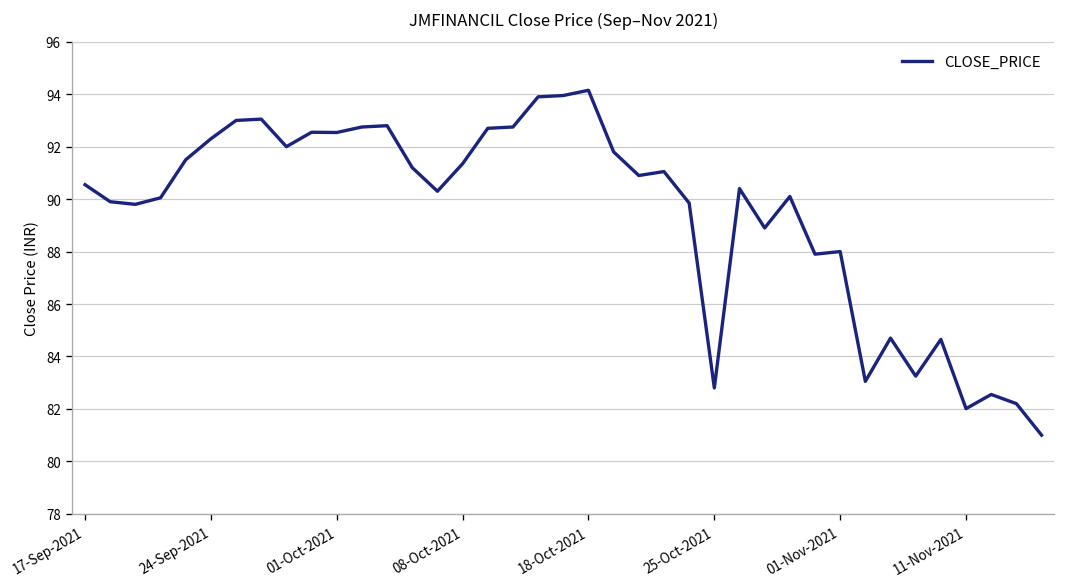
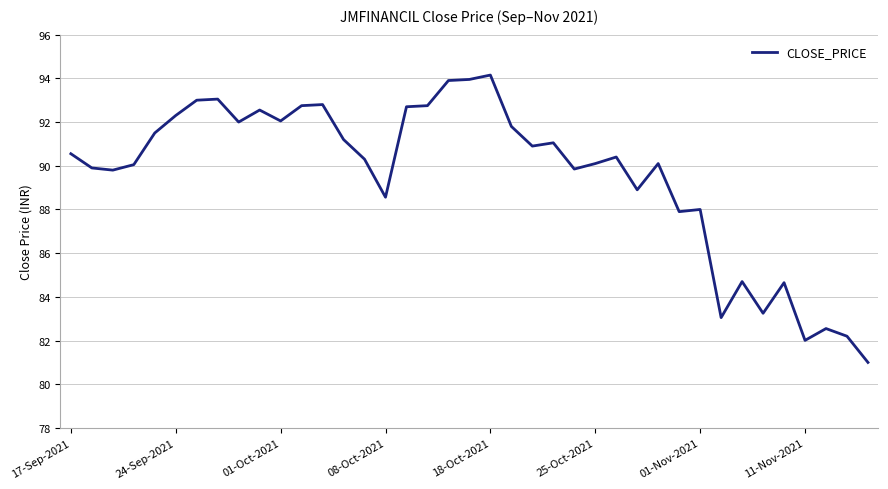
  {
    "17-Sep-2021": 90.6,
    "24-Sep-2021": 92.3,
-   "01-Oct-2021": 92.5,
-   "08-Oct-2021": 91.4,
+   "01-Oct-2021": 92.1,
+   "08-Oct-2021": 88.6,
    "18-Oct-2021": 94.2,
-   "25-Oct-2021": 82.8,
+   "25-Oct-2021": 90.1,
    "01-Nov-2021": 88.0,
    "11-Nov-2021": 82.0
  }
